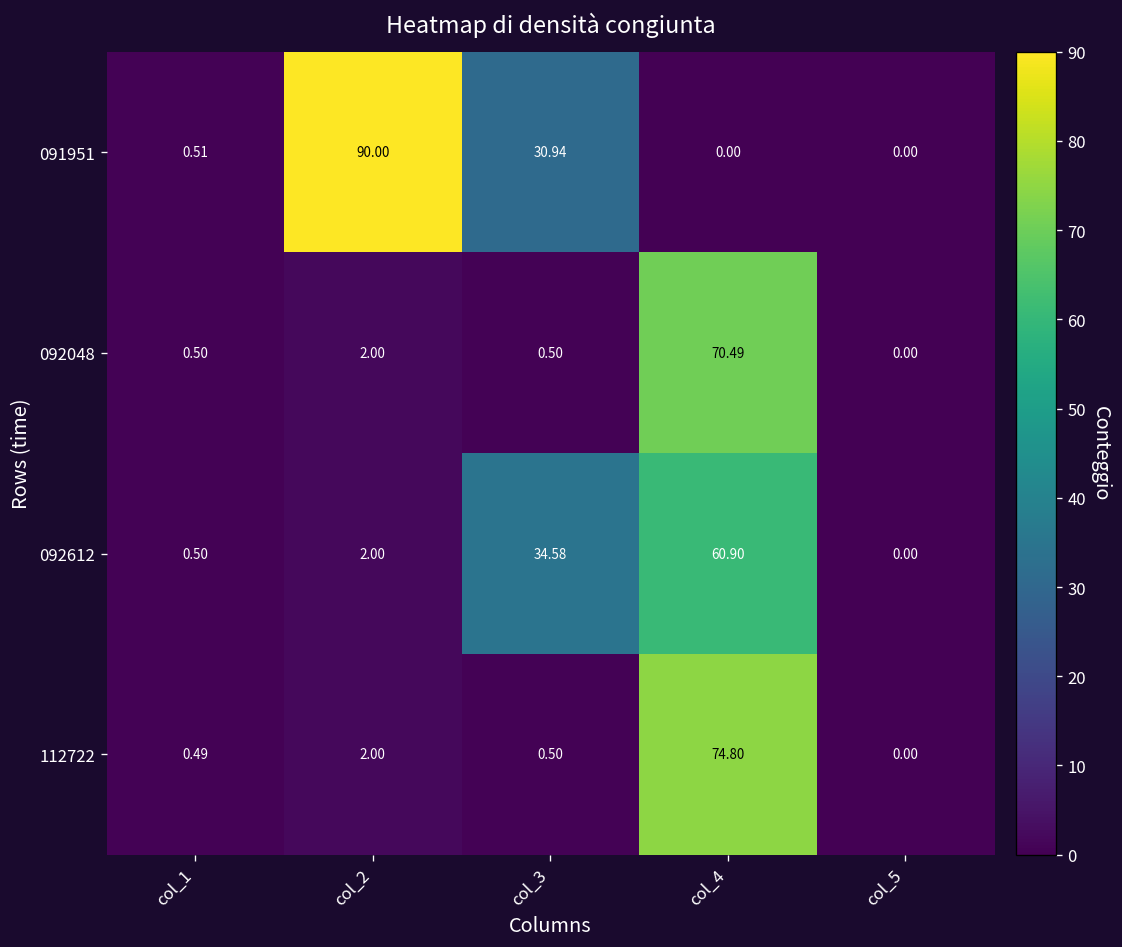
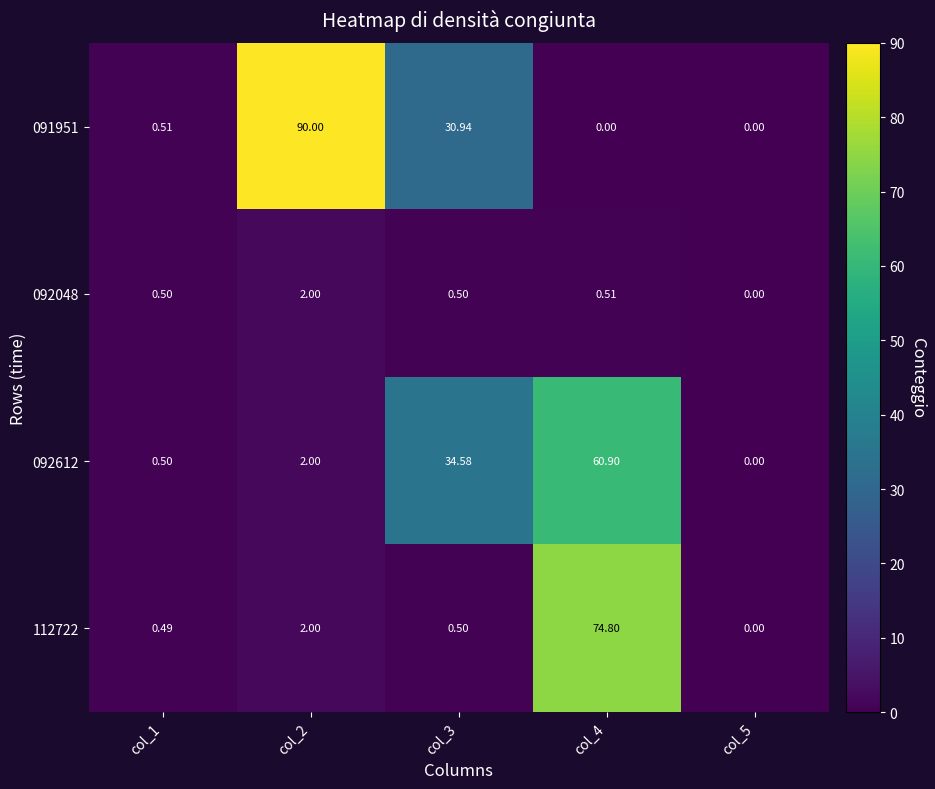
  {
    "091951": {
      "col_1": 0.51,
      "col_2": 90.00,
      "col_3": 30.94,
      "col_4": 0.00,
      "col_5": 0.00
    },
    "092048": {
      "col_1": 0.50,
      "col_2": 2.00,
      "col_3": 0.50,
-     "col_4": 70.49,
+     "col_4": 0.51,
      "col_5": 0.00
    },
    "092612": {
      "col_1": 0.50,
      "col_2": 2.00,
      "col_3": 34.58,
      "col_4": 60.90,
      "col_5": 0.00
    },
    "112722": {
      "col_1": 0.49,
      "col_2": 2.00,
      "col_3": 0.50,
      "col_4": 74.80,
      "col_5": 0.00
    }
  }
